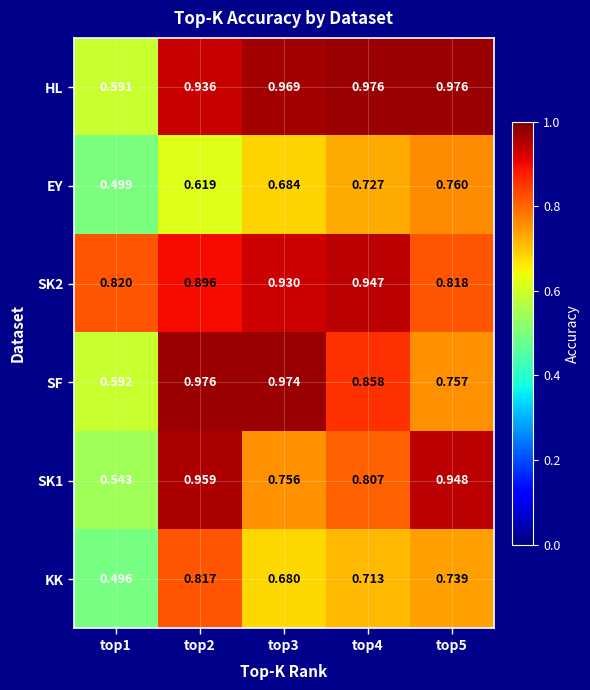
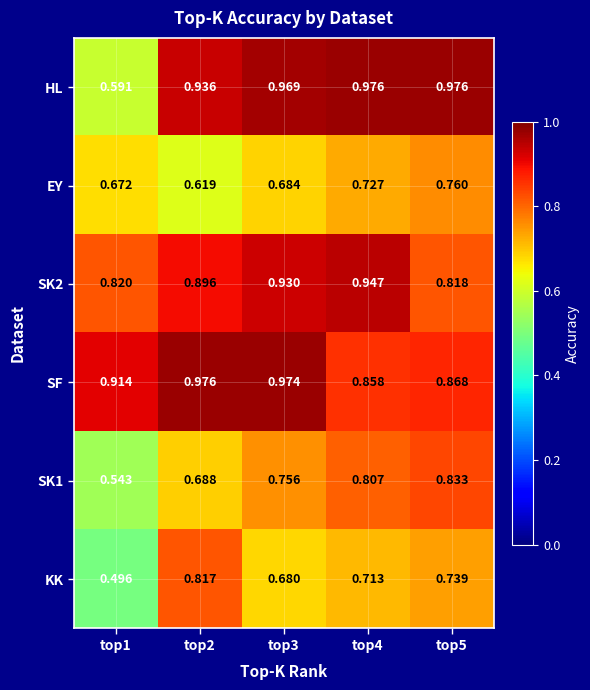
  {
    "HL": {
      "top1": 0.591,
      "top2": 0.936,
      "top3": 0.969,
      "top4": 0.976,
      "top5": 0.976
    },
    "EY": {
-     "top1": 0.499,
+     "top1": 0.672,
      "top2": 0.619,
      "top3": 0.684,
      "top4": 0.727,
      "top5": 0.760
    },
    "SK2": {
      "top1": 0.820,
      "top2": 0.896,
      "top3": 0.930,
      "top4": 0.947,
      "top5": 0.818
    },
    "SF": {
-     "top1": 0.592,
+     "top1": 0.914,
      "top2": 0.976,
      "top3": 0.974,
      "top4": 0.858,
-     "top5": 0.757
+     "top5": 0.868
    },
    "SK1": {
      "top1": 0.543,
-     "top2": 0.959,
+     "top2": 0.688,
      "top3": 0.756,
      "top4": 0.807,
-     "top5": 0.948
+     "top5": 0.833
    },
    "KK": {
      "top1": 0.496,
      "top2": 0.817,
      "top3": 0.680,
      "top4": 0.713,
      "top5": 0.739
    }
  }
